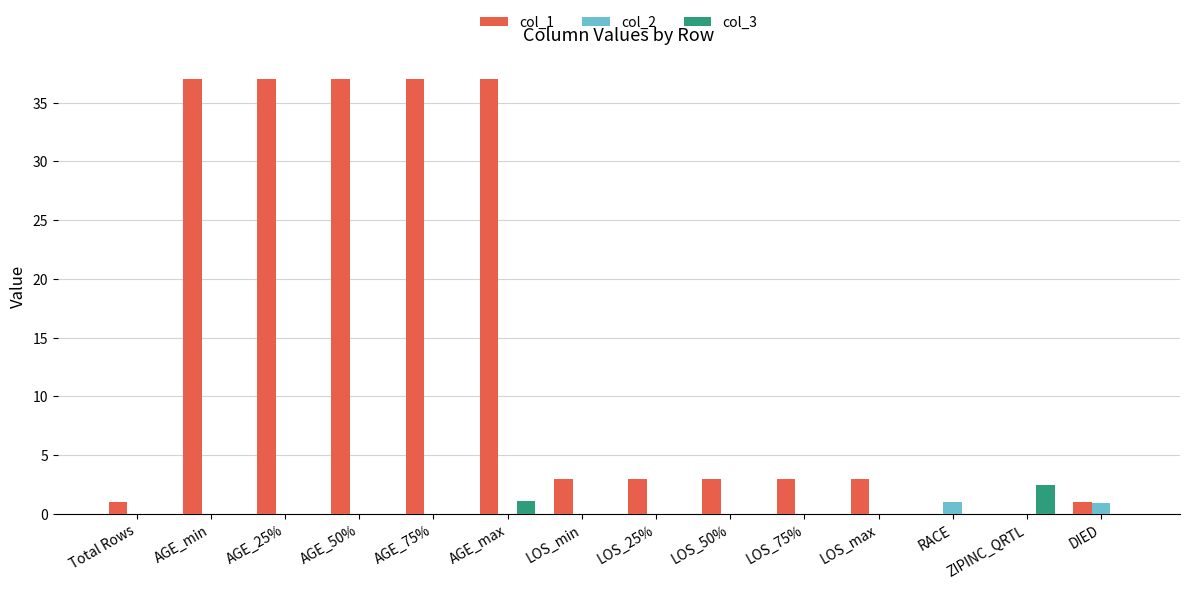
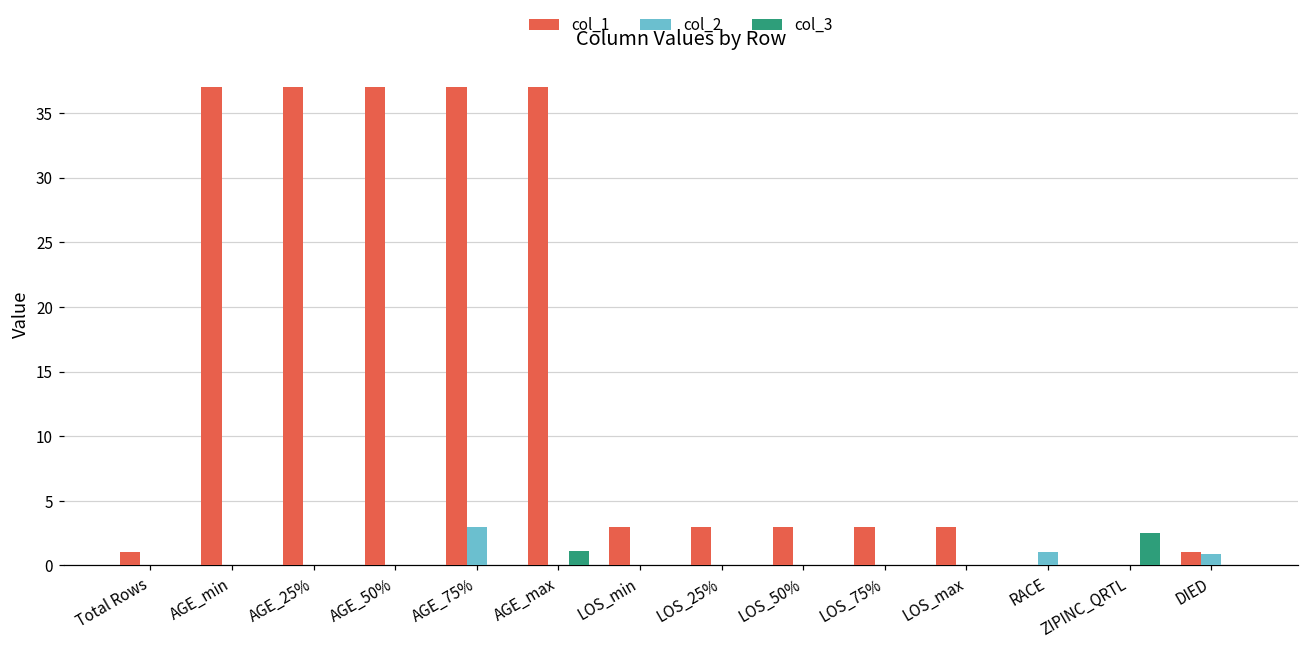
  {
    "col_1": {
      "Total Rows": 1,
      "AGE_min": 37,
      "AGE_25%": 37,
      "AGE_50%": 37,
      "AGE_75%": 37,
      "AGE_max": 37,
      "LOS_min": 3,
      "LOS_25%": 3,
      "LOS_50%": 3,
      "LOS_75%": 3,
      "LOS_max": 3,
      "RACE": 0,
      "ZIPINC_QRTL": 0,
      "DIED": 1
    },
    "col_2": {
      "Total Rows": 0,
      "AGE_min": 0,
      "AGE_25%": 0,
      "AGE_50%": 0,
-     "AGE_75%": 0,
+     "AGE_75%": 3,
      "AGE_max": 0,
      "LOS_min": 0,
      "LOS_25%": 0,
      "LOS_50%": 0,
      "LOS_75%": 0,
      "LOS_max": 0,
      "RACE": 1,
      "ZIPINC_QRTL": 0,
      "DIED": 1
    },
    "col_3": {
      "Total Rows": 0,
      "AGE_min": 0,
      "AGE_25%": 0,
      "AGE_50%": 0,
      "AGE_75%": 0,
      "AGE_max": 1,
      "LOS_min": 0,
      "LOS_25%": 0,
      "LOS_50%": 0,
      "LOS_75%": 0,
      "LOS_max": 0,
      "RACE": 0,
      "ZIPINC_QRTL": 2.5,
      "DIED": 0
    }
  }
